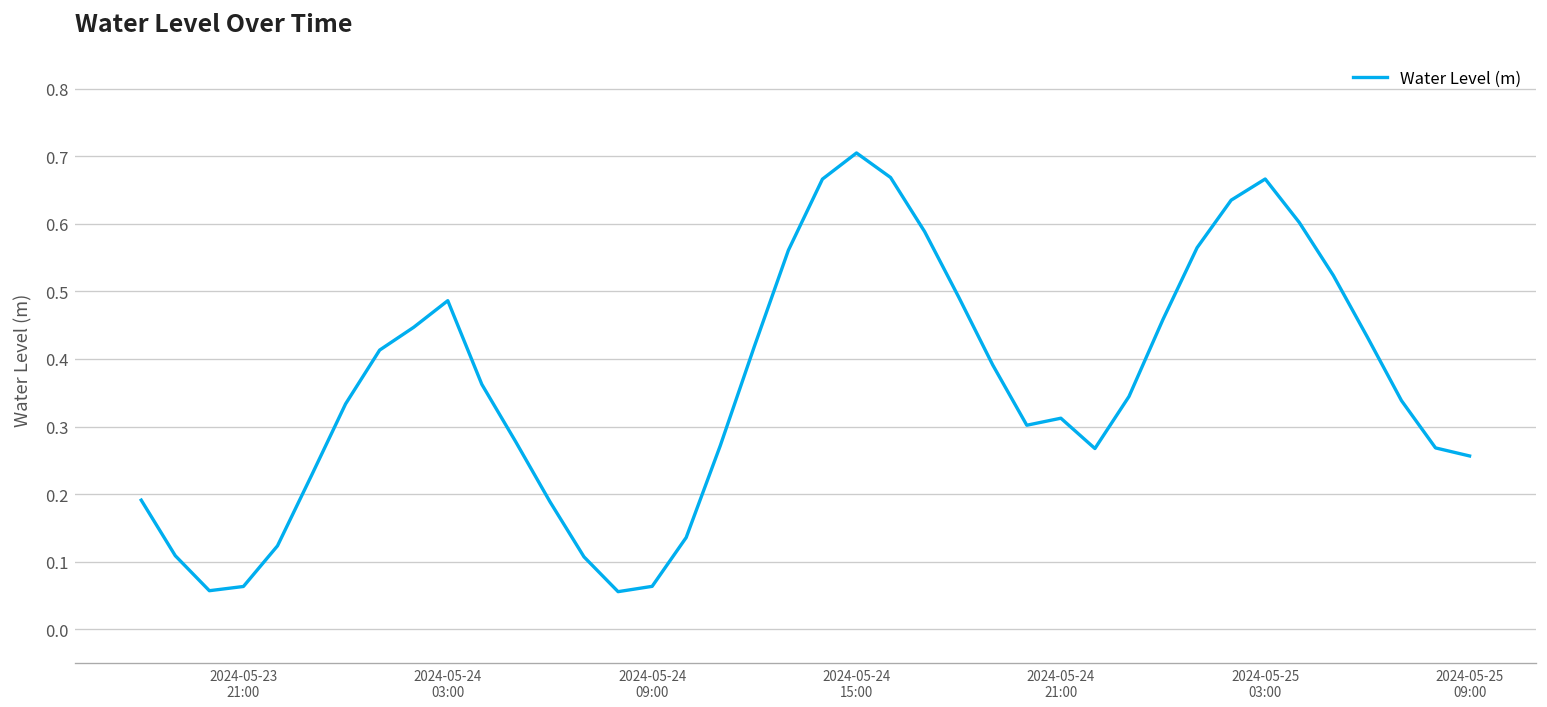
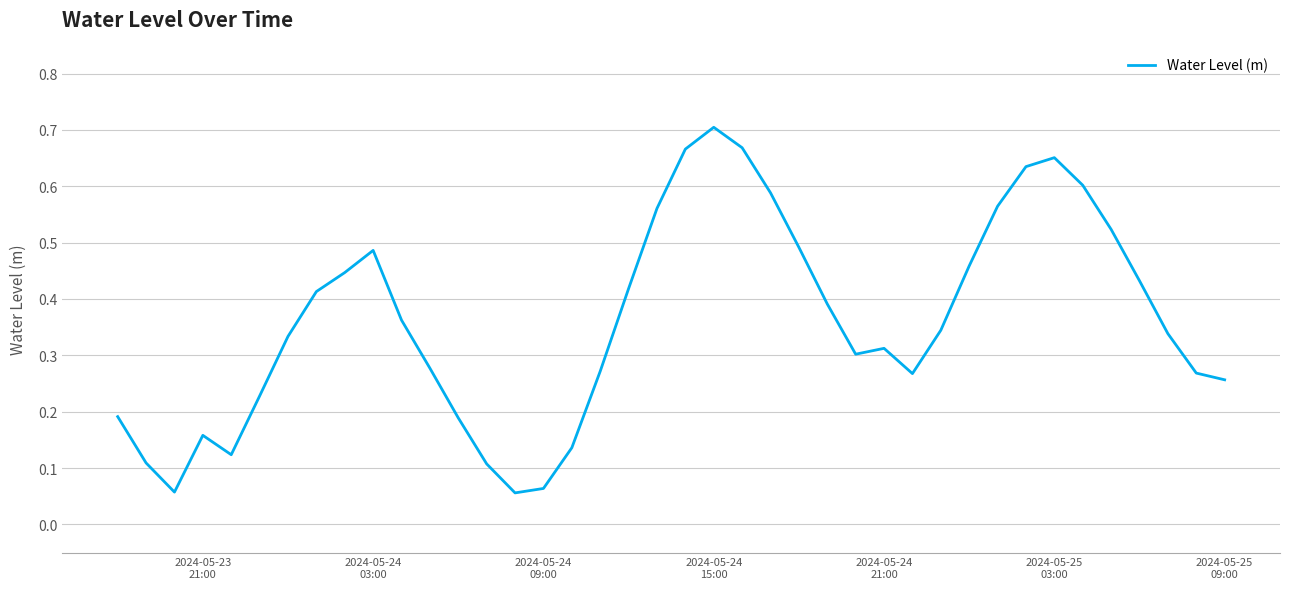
  {
-   "2024-05-23 21:00": 0.06,
+   "2024-05-23 21:00": 0.16,
    "2024-05-24 03:00": 0.49,
    "2024-05-24 09:00": 0.06,
    "2024-05-24 15:00": 0.70,
    "2024-05-24 21:00": 0.31,
-   "2024-05-25 03:00": 0.67,
+   "2024-05-25 03:00": 0.65,
    "2024-05-25 09:00": 0.26
  }
